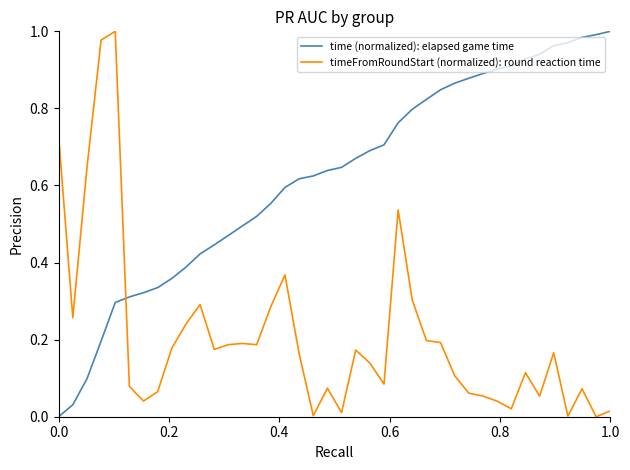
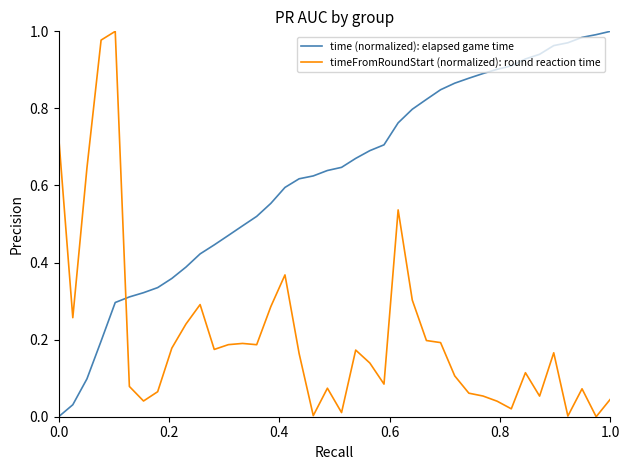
  {
    "time (normalized): elapsed game time": {
      "0.0": 0.00,
      "1.0": 1.00
    },
    "timeFromRoundStart (normalized): round reaction time": {
      "0.0": 0.73,
-     "1.0": 0.01
+     "1.0": 0.05
    }
  }
